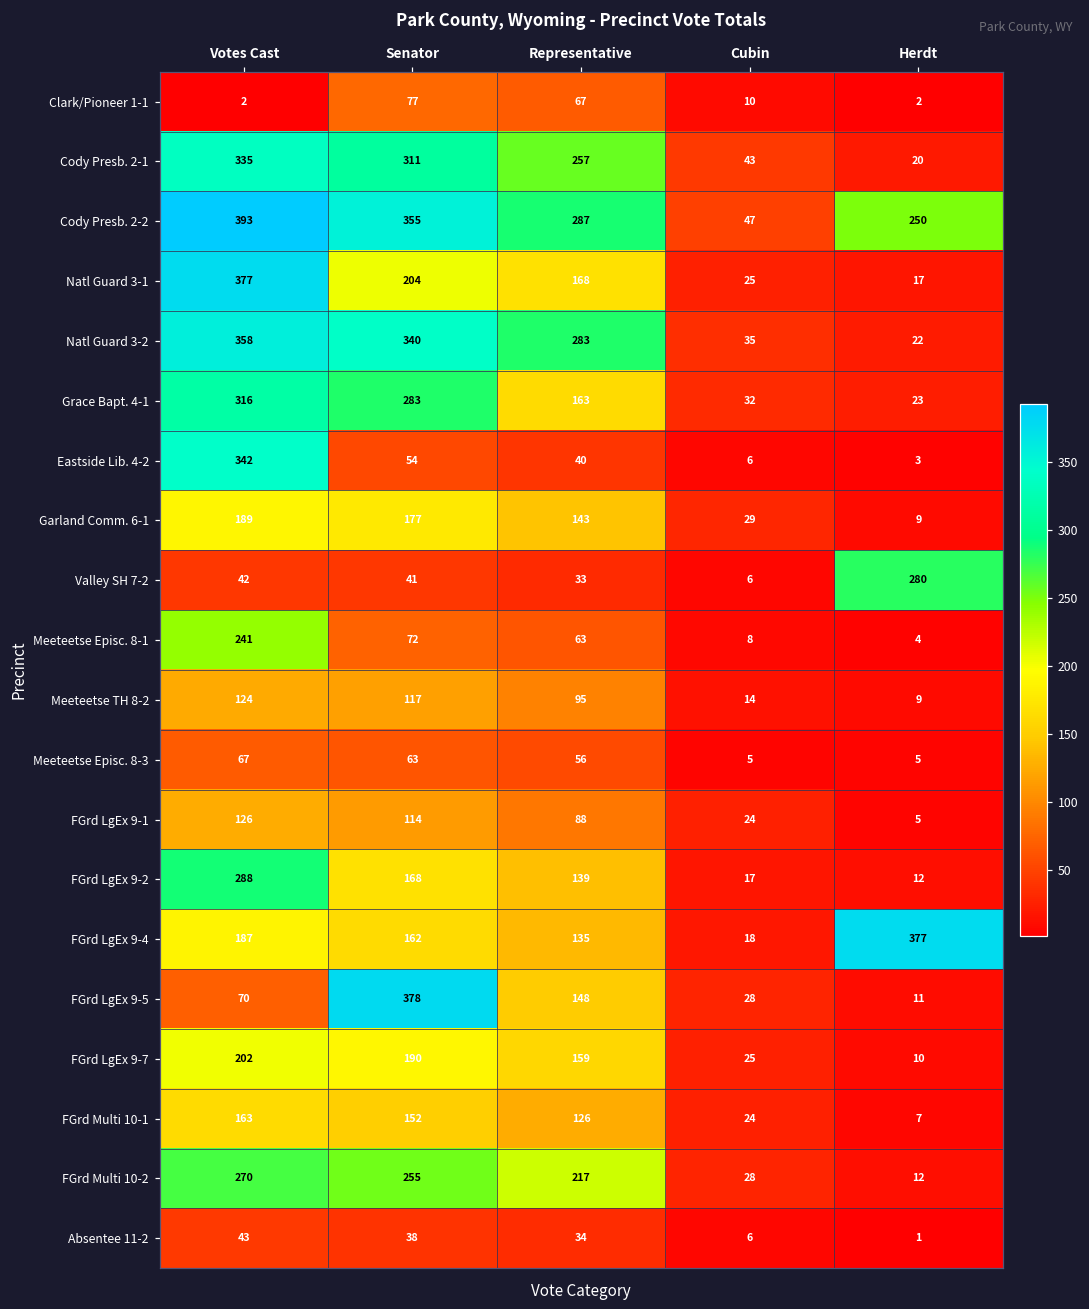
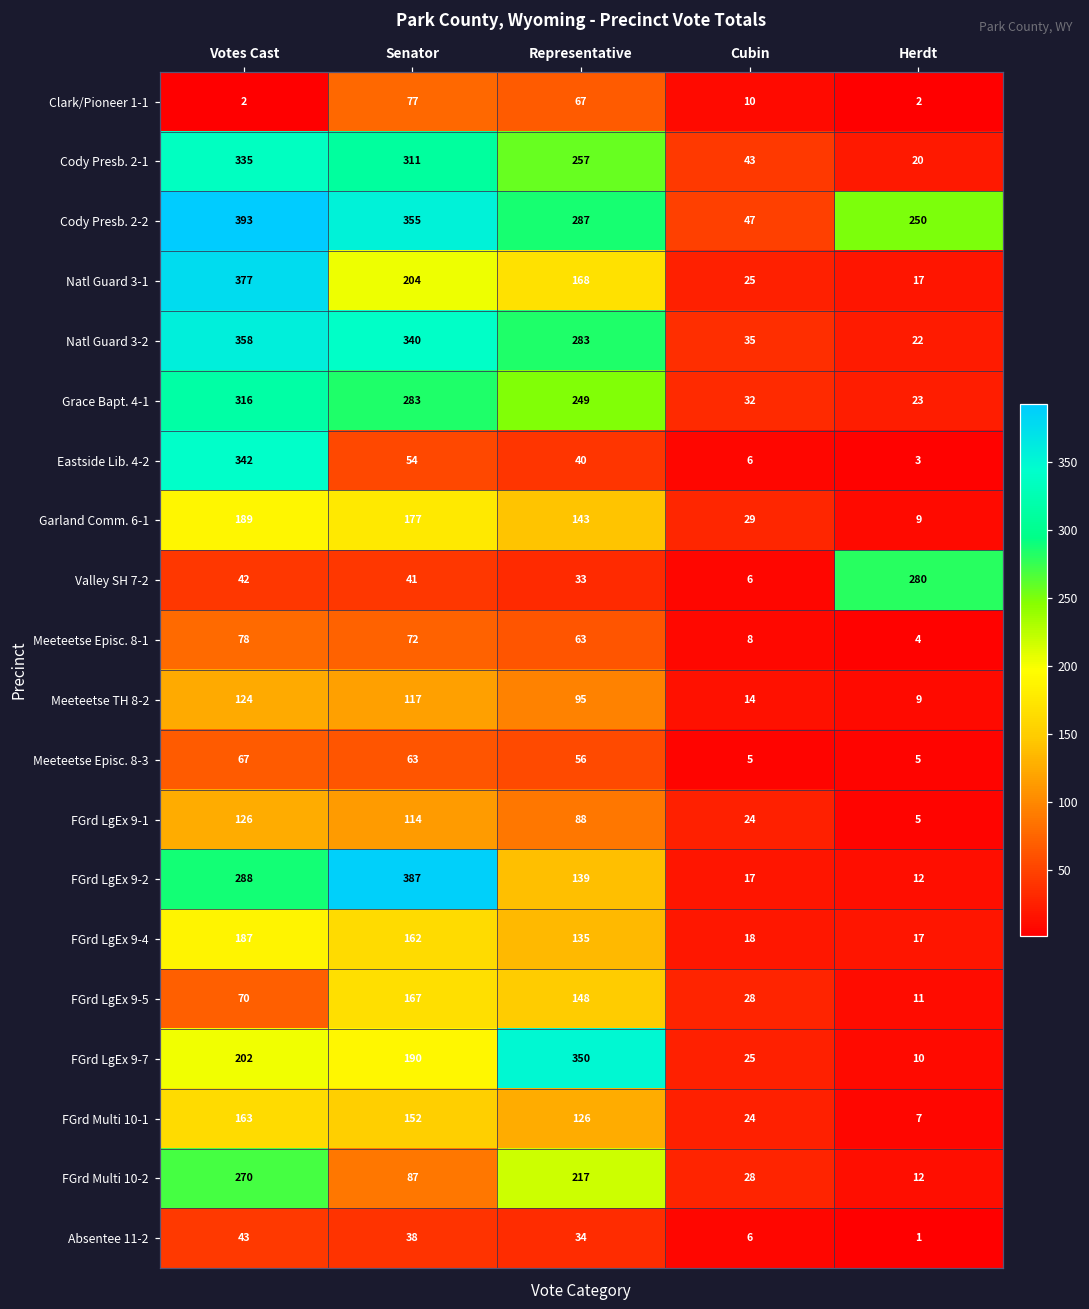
  {
    "Clark/Pioneer 1-1": {
      "Votes Cast": 2,
      "Senator": 77,
      "Representative": 67,
      "Cubin": 10,
      "Herdt": 2
    },
    "Cody Presb. 2-1": {
      "Votes Cast": 335,
      "Senator": 311,
      "Representative": 257,
      "Cubin": 43,
      "Herdt": 20
    },
    "Cody Presb. 2-2": {
      "Votes Cast": 393,
      "Senator": 355,
      "Representative": 287,
      "Cubin": 47,
      "Herdt": 250
    },
    "Natl Guard 3-1": {
      "Votes Cast": 377,
      "Senator": 204,
      "Representative": 168,
      "Cubin": 25,
      "Herdt": 17
    },
    "Natl Guard 3-2": {
      "Votes Cast": 358,
      "Senator": 340,
      "Representative": 283,
      "Cubin": 35,
      "Herdt": 22
    },
    "Grace Bapt. 4-1": {
      "Votes Cast": 316,
      "Senator": 283,
-     "Representative": 163,
+     "Representative": 249,
      "Cubin": 32,
      "Herdt": 23
    },
    "Eastside Lib. 4-2": {
      "Votes Cast": 342,
      "Senator": 54,
      "Representative": 40,
      "Cubin": 6,
      "Herdt": 3
    },
    "Garland Comm. 6-1": {
      "Votes Cast": 189,
      "Senator": 177,
      "Representative": 143,
      "Cubin": 29,
      "Herdt": 9
    },
    "Valley SH 7-2": {
      "Votes Cast": 42,
      "Senator": 41,
      "Representative": 33,
      "Cubin": 6,
      "Herdt": 280
    },
    "Meeteetse Episc. 8-1": {
-     "Votes Cast": 241,
+     "Votes Cast": 78,
      "Senator": 72,
      "Representative": 63,
      "Cubin": 8,
      "Herdt": 4
    },
    "Meeteetse TH 8-2": {
      "Votes Cast": 124,
      "Senator": 117,
      "Representative": 95,
      "Cubin": 14,
      "Herdt": 9
    },
    "Meeteetse Episc. 8-3": {
      "Votes Cast": 67,
      "Senator": 63,
      "Representative": 56,
      "Cubin": 5,
      "Herdt": 5
    },
    "FGrd LgEx 9-1": {
      "Votes Cast": 126,
      "Senator": 114,
      "Representative": 88,
      "Cubin": 24,
      "Herdt": 5
    },
    "FGrd LgEx 9-2": {
      "Votes Cast": 288,
-     "Senator": 168,
+     "Senator": 387,
      "Representative": 139,
      "Cubin": 17,
      "Herdt": 12
    },
    "FGrd LgEx 9-4": {
      "Votes Cast": 187,
      "Senator": 162,
      "Representative": 135,
      "Cubin": 18,
-     "Herdt": 377
+     "Herdt": 17
    },
    "FGrd LgEx 9-5": {
      "Votes Cast": 70,
-     "Senator": 378,
+     "Senator": 167,
      "Representative": 148,
      "Cubin": 28,
      "Herdt": 11
    },
    "FGrd LgEx 9-7": {
      "Votes Cast": 202,
      "Senator": 190,
-     "Representative": 159,
+     "Representative": 350,
      "Cubin": 25,
      "Herdt": 10
    },
    "FGrd Multi 10-1": {
      "Votes Cast": 163,
      "Senator": 152,
      "Representative": 126,
      "Cubin": 24,
      "Herdt": 7
    },
    "FGrd Multi 10-2": {
      "Votes Cast": 270,
-     "Senator": 255,
+     "Senator": 87,
      "Representative": 217,
      "Cubin": 28,
      "Herdt": 12
    },
    "Absentee 11-2": {
      "Votes Cast": 43,
      "Senator": 38,
      "Representative": 34,
      "Cubin": 6,
      "Herdt": 1
    }
  }
